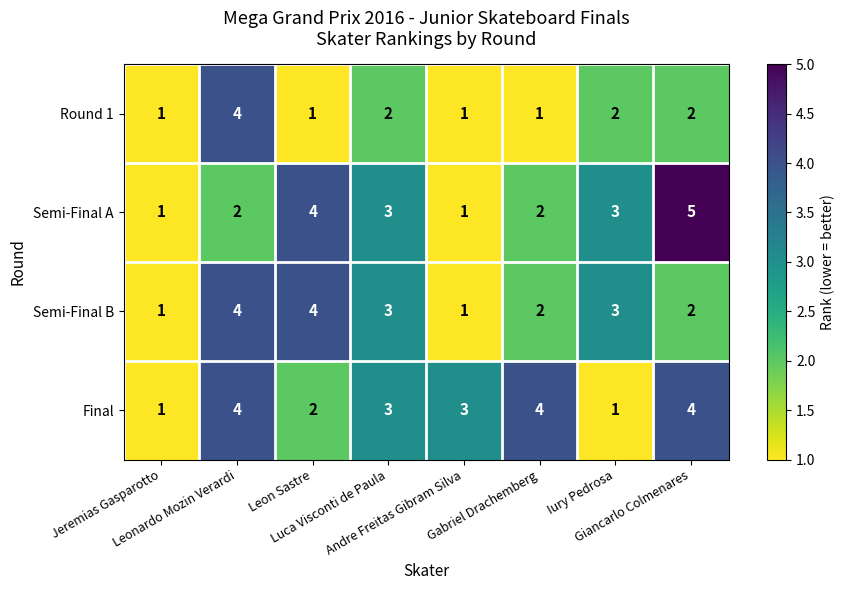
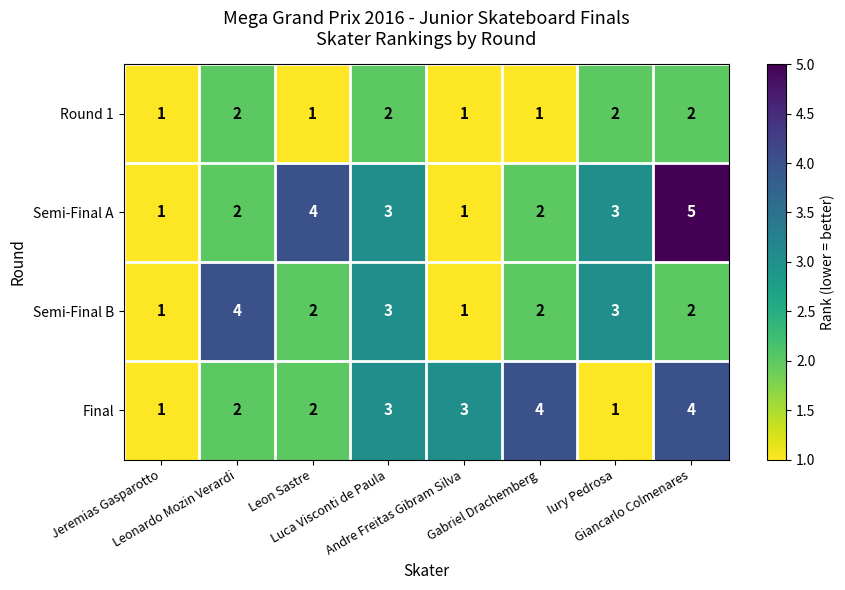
  {
    "Round 1": {
      "Jeremias Gasparotto": 1,
-     "Leonardo Mozin Verardi": 4,
+     "Leonardo Mozin Verardi": 2,
      "Leon Sastre": 1,
      "Luca Visconti de Paula": 2,
      "Andre Freitas Gibram Silva": 1,
      "Gabriel Drachemberg": 1,
      "Iury Pedrosa": 2,
      "Giancarlo Colmenares": 2
    },
    "Semi-Final A": {
      "Jeremias Gasparotto": 1,
      "Leonardo Mozin Verardi": 2,
      "Leon Sastre": 4,
      "Luca Visconti de Paula": 3,
      "Andre Freitas Gibram Silva": 1,
      "Gabriel Drachemberg": 2,
      "Iury Pedrosa": 3,
      "Giancarlo Colmenares": 5
    },
    "Semi-Final B": {
      "Jeremias Gasparotto": 1,
      "Leonardo Mozin Verardi": 4,
-     "Leon Sastre": 4,
+     "Leon Sastre": 2,
      "Luca Visconti de Paula": 3,
      "Andre Freitas Gibram Silva": 1,
      "Gabriel Drachemberg": 2,
      "Iury Pedrosa": 3,
      "Giancarlo Colmenares": 2
    },
    "Final": {
      "Jeremias Gasparotto": 1,
-     "Leonardo Mozin Verardi": 4,
+     "Leonardo Mozin Verardi": 2,
      "Leon Sastre": 2,
      "Luca Visconti de Paula": 3,
      "Andre Freitas Gibram Silva": 3,
      "Gabriel Drachemberg": 4,
      "Iury Pedrosa": 1,
      "Giancarlo Colmenares": 4
    }
  }
